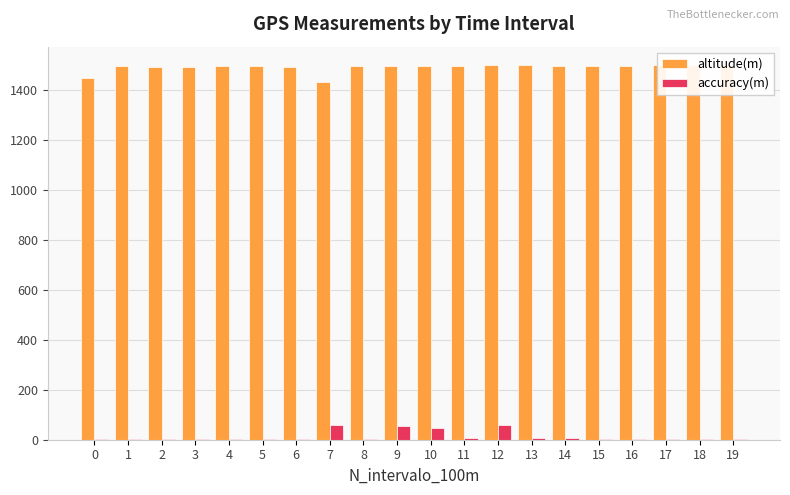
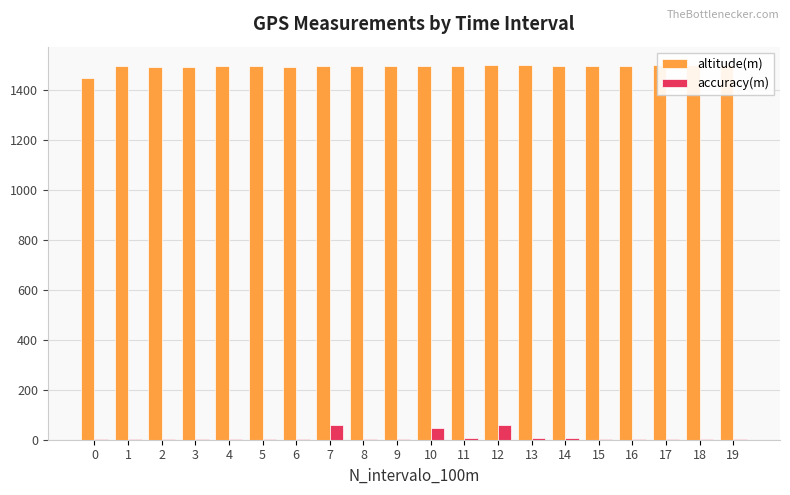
  {
    "altitude(m)": {
      "0": 1450,
      "1": 1500,
      "2": 1500,
      "3": 1490,
      "4": 1500,
      "5": 1500,
      "6": 1500,
-     "7": 1430,
+     "7": 1500,
      "8": 1500,
      "9": 1500,
      "10": 1500,
      "11": 1500,
      "12": 1500,
      "13": 1500,
      "14": 1500,
      "15": 1500,
      "16": 1500
    },
    "accuracy(m)": {
      "7": 60,
-     "9": 60,
+     "9": 0,
      "10": 50,
      "12": 60
    }
  }
